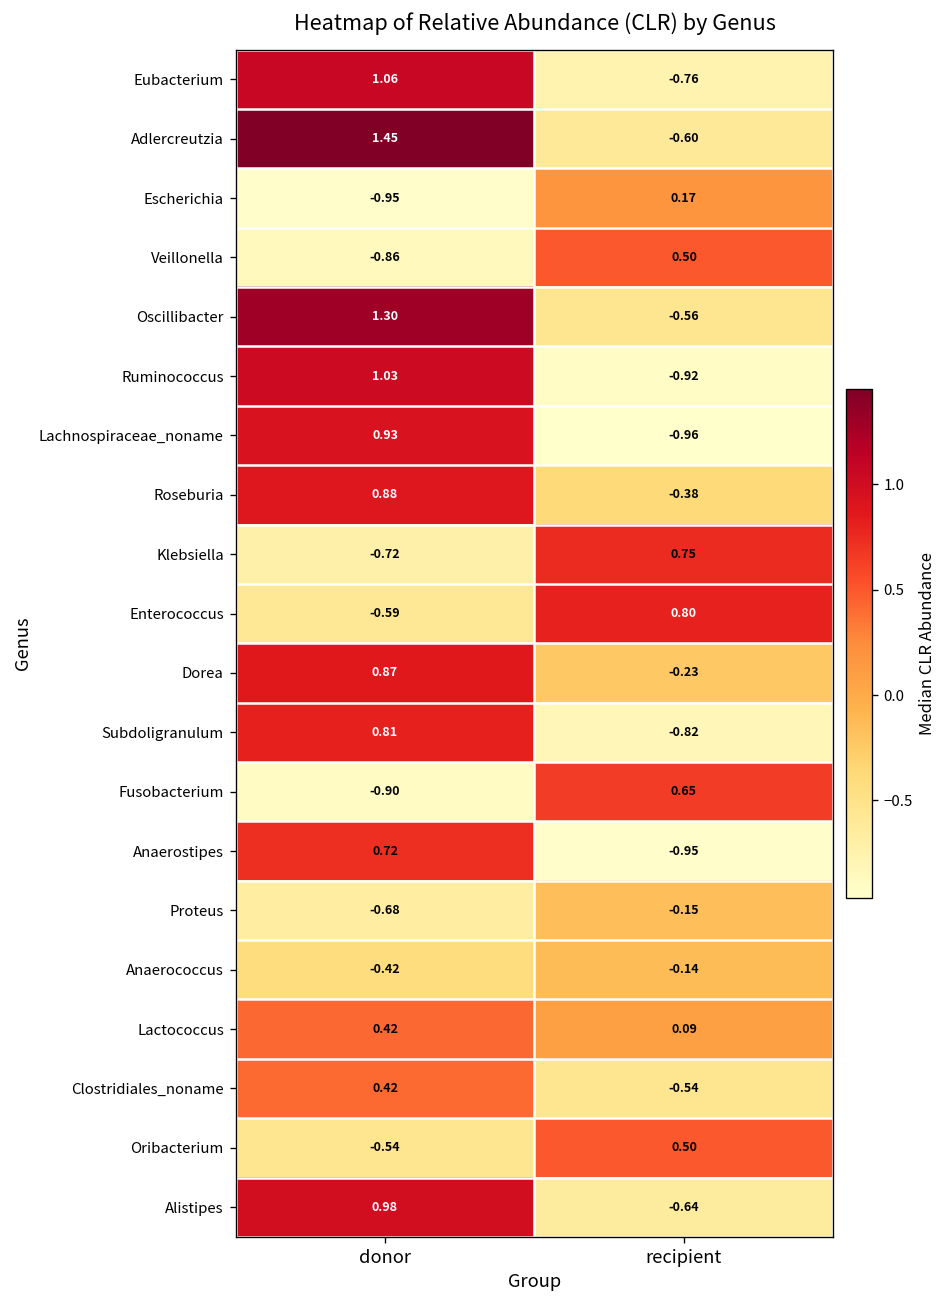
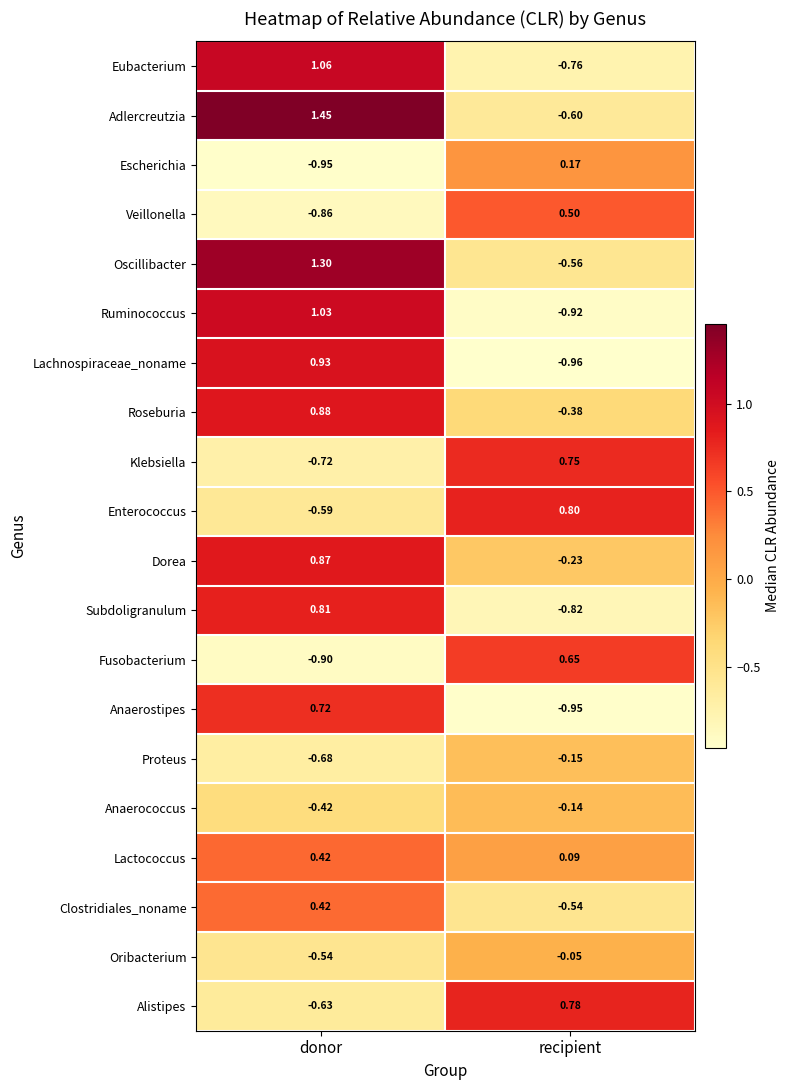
  {
    "Eubacterium": {
      "donor": 1.06,
      "recipient": -0.76
    },
    "Adlercreutzia": {
      "donor": 1.45,
      "recipient": -0.60
    },
    "Escherichia": {
      "donor": -0.95,
      "recipient": 0.17
    },
    "Veillonella": {
      "donor": -0.86,
      "recipient": 0.50
    },
    "Oscillibacter": {
      "donor": 1.30,
      "recipient": -0.56
    },
    "Ruminococcus": {
      "donor": 1.03,
      "recipient": -0.92
    },
    "Lachnospiraceae_noname": {
      "donor": 0.93,
      "recipient": -0.96
    },
    "Roseburia": {
      "donor": 0.88,
      "recipient": -0.38
    },
    "Klebsiella": {
      "donor": -0.72,
      "recipient": 0.75
    },
    "Enterococcus": {
      "donor": -0.59,
      "recipient": 0.80
    },
    "Dorea": {
      "donor": 0.87,
      "recipient": -0.23
    },
    "Subdoligranulum": {
      "donor": 0.81,
      "recipient": -0.82
    },
    "Fusobacterium": {
      "donor": -0.90,
      "recipient": 0.65
    },
    "Anaerostipes": {
      "donor": 0.72,
      "recipient": -0.95
    },
    "Proteus": {
      "donor": -0.68,
      "recipient": -0.15
    },
    "Anaerococcus": {
      "donor": -0.42,
      "recipient": -0.14
    },
    "Lactococcus": {
      "donor": 0.42,
      "recipient": 0.09
    },
    "Clostridiales_noname": {
      "donor": 0.42,
      "recipient": -0.54
    },
    "Oribacterium": {
      "donor": -0.54,
-     "recipient": 0.50
+     "recipient": -0.05
    },
    "Alistipes": {
-     "donor": 0.98,
-     "recipient": -0.64
+     "donor": -0.63,
+     "recipient": 0.78
    }
  }
